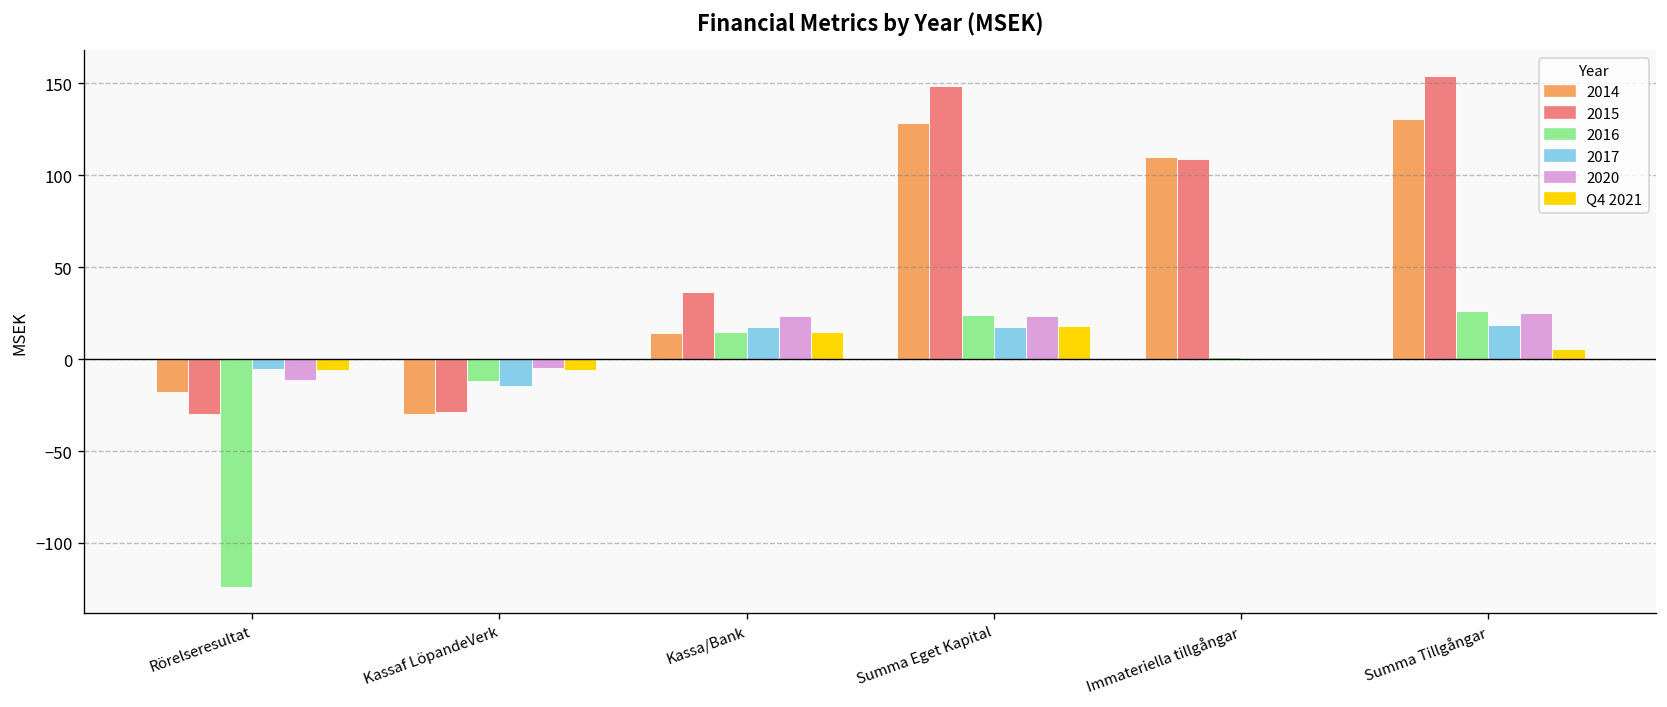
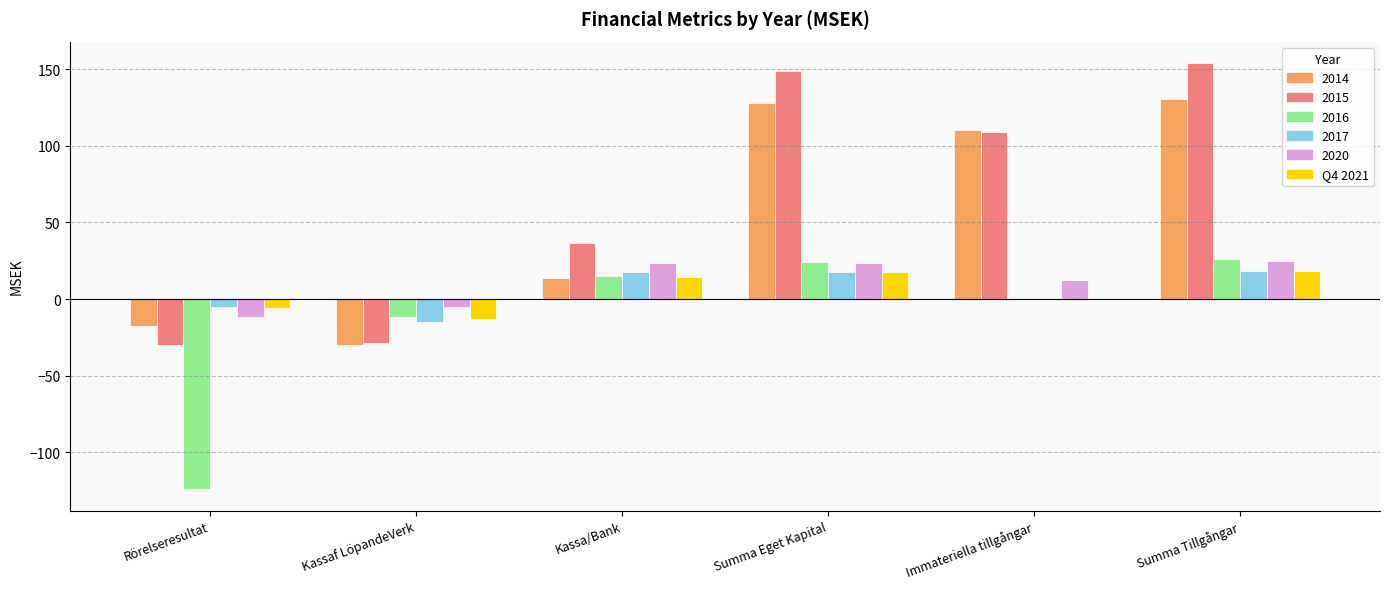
  {
    "2016": {
      "Rörelseresultat": -124,
      "Kassaf LöpandeVerk": -12,
      "Kassa/Bank": 15,
      "Summa Eget Kapital": 24,
      "Summa Tillgångar": 26
    },
    "2017": {
      "Rörelseresultat": -5,
      "Kassaf LöpandeVerk": -15,
      "Kassa/Bank": 18,
      "Summa Eget Kapital": 18,
      "Summa Tillgångar": 19
    },
    "2020": {
      "Rörelseresultat": -12,
      "Kassaf LöpandeVerk": -5,
      "Kassa/Bank": 24,
      "Summa Eget Kapital": 24,
-     "Immateriella tillgångar": 0,
+     "Immateriella tillgångar": 12,
      "Summa Tillgångar": 25
    },
    "Q4 2021": {
      "Rörelseresultat": -6,
-     "Kassaf LöpandeVerk": -6,
+     "Kassaf LöpandeVerk": -13,
      "Kassa/Bank": 15,
      "Summa Eget Kapital": 18,
-     "Summa Tillgångar": 5
+     "Summa Tillgångar": 19
    }
  }
